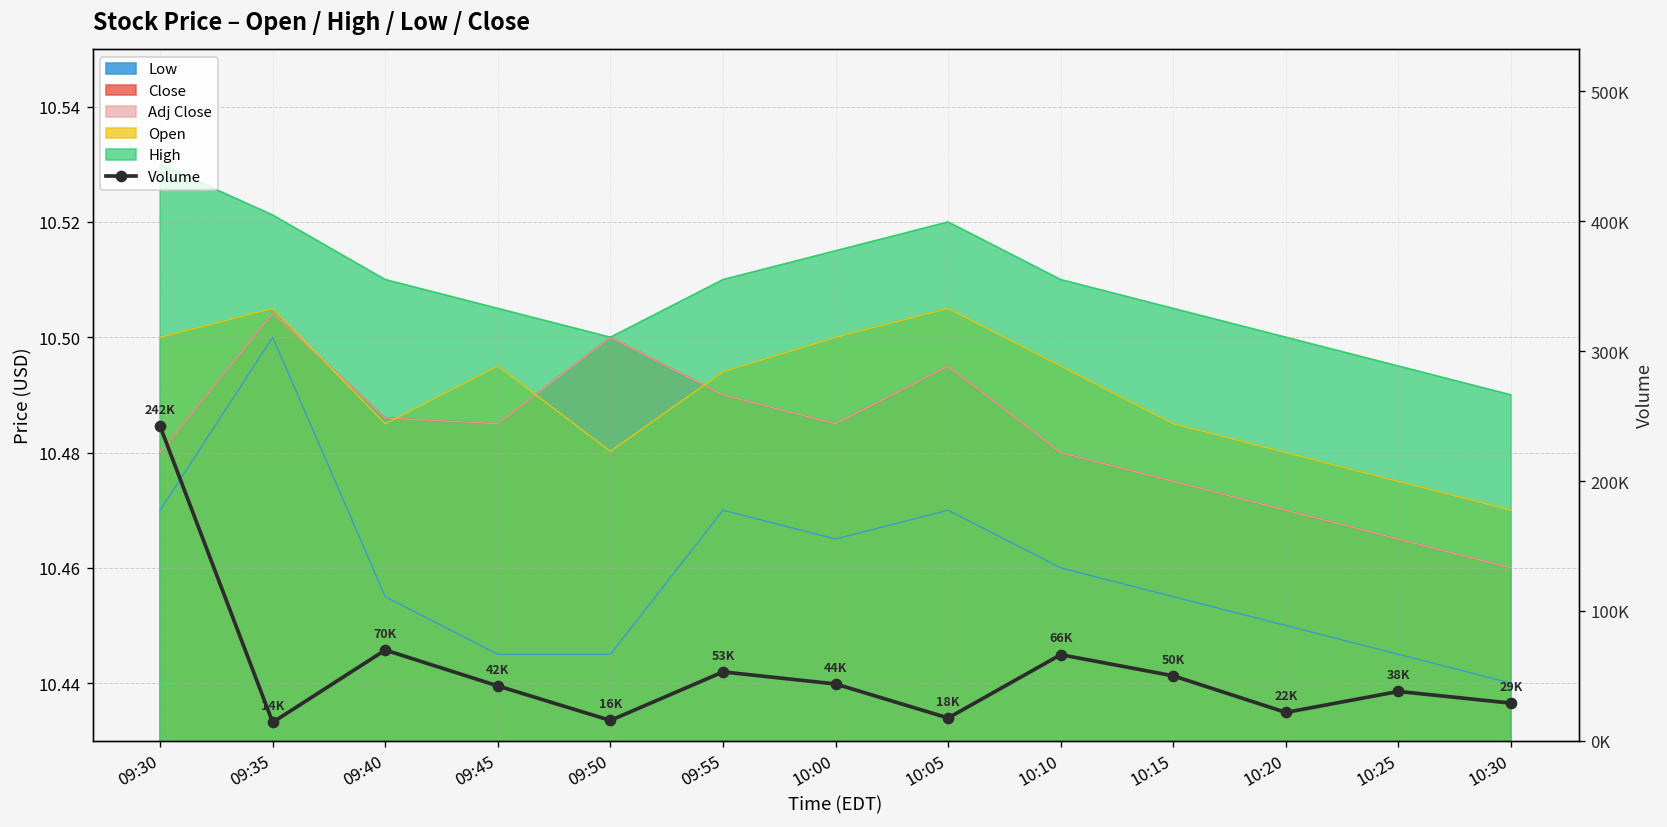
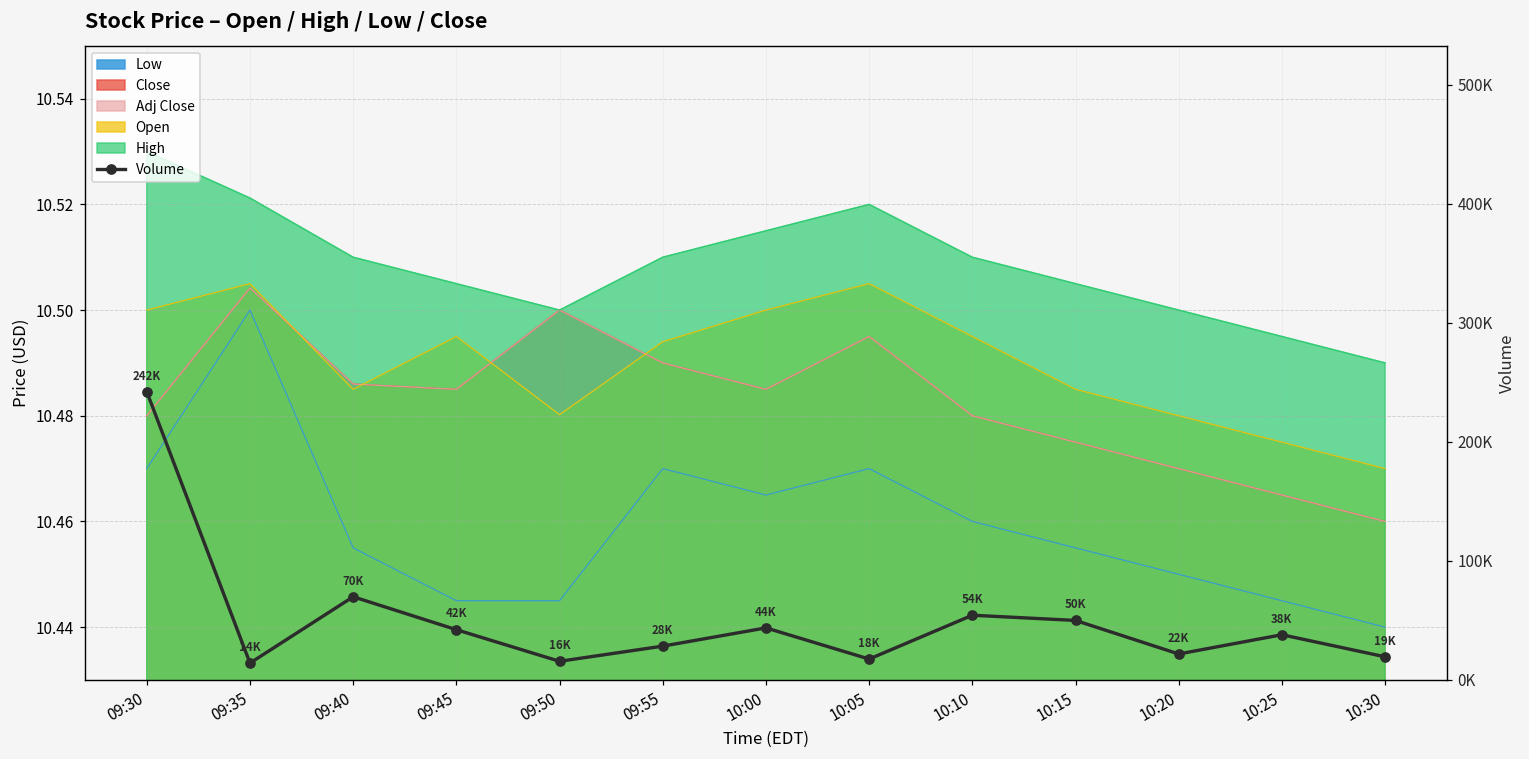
  {
    "Volume": {
      "09:30": "242K",
      "09:35": "14K",
      "09:40": "70K",
      "09:45": "42K",
      "09:50": "16K",
-     "09:55": "53K",
+     "09:55": "28K",
      "10:00": "44K",
      "10:05": "18K",
-     "10:10": "66K",
+     "10:10": "54K",
      "10:15": "50K",
      "10:20": "22K",
      "10:25": "38K",
-     "10:30": "29K"
+     "10:30": "19K"
    }
  }
